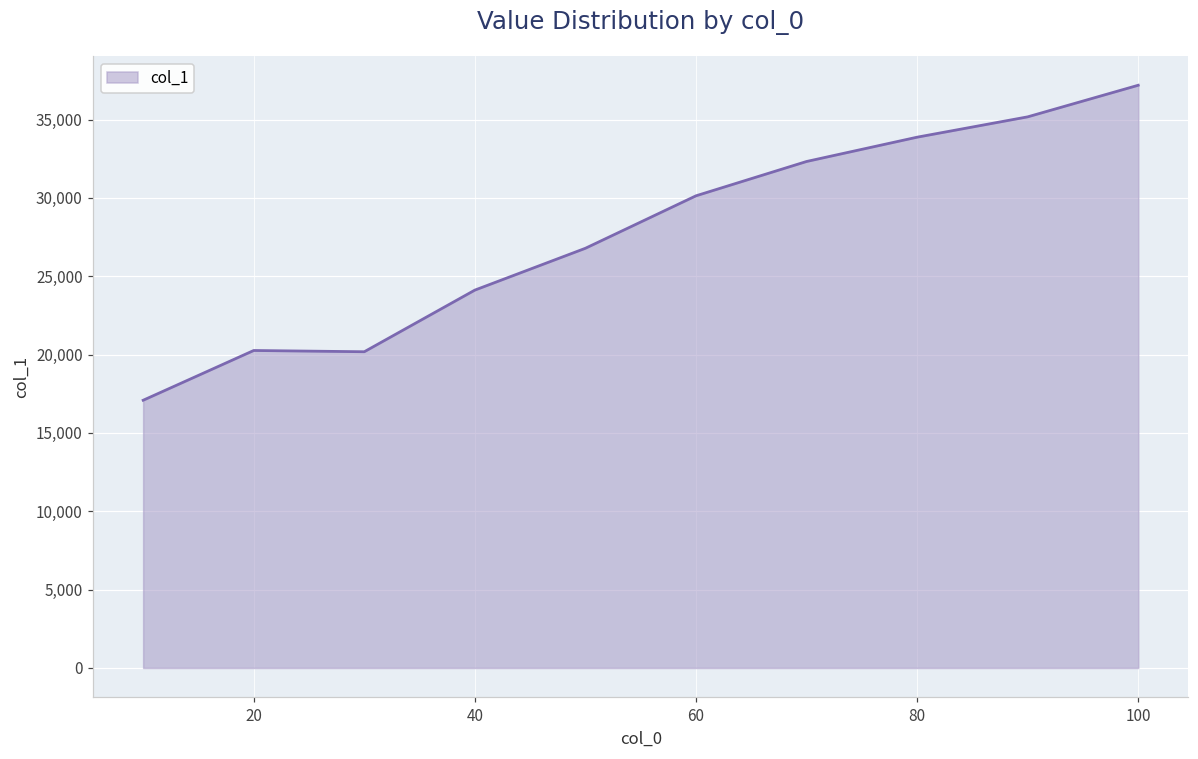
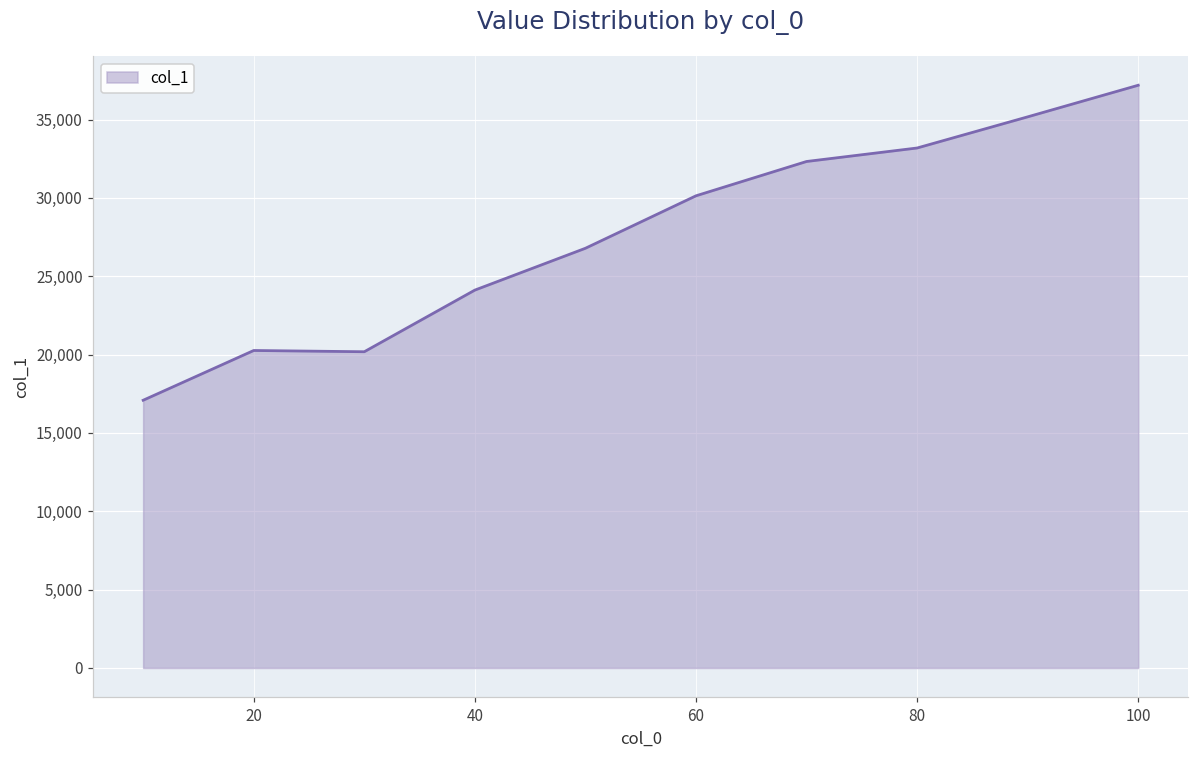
  {
    "20": "20,300",
    "40": "24,100",
    "60": "30,100",
-   "80": "33,900",
+   "80": "33,200",
    "100": "37,200"
  }
